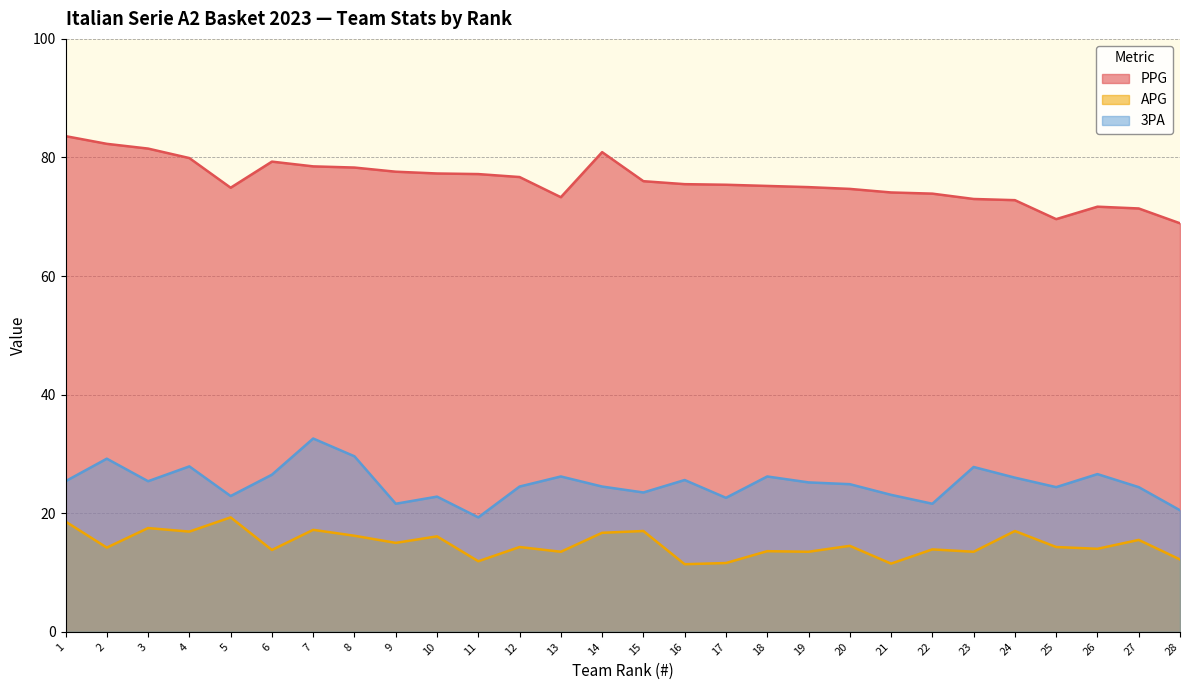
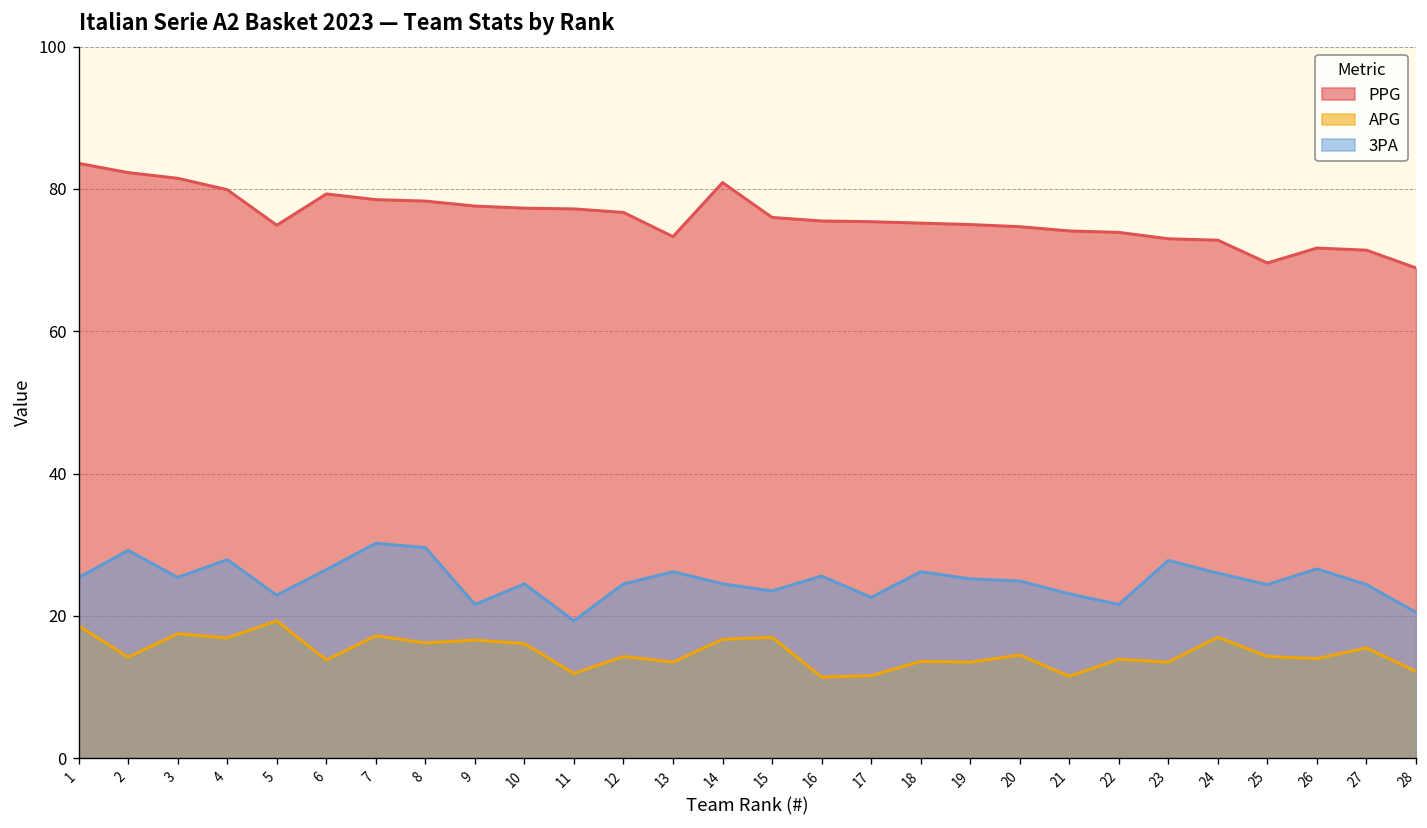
  {
    "PPG": {
      "1": 84,
      "2": 82,
      "3": 82,
      "4": 80,
      "5": 75,
      "6": 79,
      "7": 79,
      "8": 78,
      "9": 78,
      "10": 77,
      "11": 77,
      "12": 77,
      "13": 73,
      "14": 81,
      "15": 76,
      "16": 76,
      "17": 75,
      "18": 75,
      "19": 75,
      "20": 75,
      "21": 74,
      "22": 74,
      "23": 73,
      "24": 73,
      "25": 70,
      "26": 72,
      "27": 71,
      "28": 69
    },
    "APG": {
      "1": 19,
      "2": 14,
      "3": 18,
      "4": 17,
      "5": 19,
      "6": 14,
      "7": 17,
      "8": 16,
-     "9": 15,
+     "9": 17,
      "10": 16,
      "11": 12,
      "12": 14,
      "13": 14,
      "14": 17,
      "15": 17,
      "16": 11,
      "17": 12,
      "18": 14,
      "19": 14,
      "20": 15,
      "21": 12,
      "22": 14,
      "23": 14,
      "24": 17,
      "25": 14,
      "26": 14,
      "27": 16,
      "28": 12
    },
    "3PA": {
      "1": 25,
      "2": 29,
      "3": 25,
      "4": 28,
      "5": 23,
      "6": 27,
-     "7": 33,
+     "7": 30,
      "8": 30,
      "9": 22,
-     "10": 23,
+     "10": 25,
      "11": 19,
      "12": 25,
      "13": 26,
      "14": 25,
      "15": 24,
      "16": 26,
      "17": 23,
      "18": 26,
      "19": 25,
      "20": 25,
      "21": 23,
      "22": 22,
      "23": 28,
      "24": 26,
      "25": 24,
      "26": 27,
      "27": 24,
      "28": 21
    }
  }
